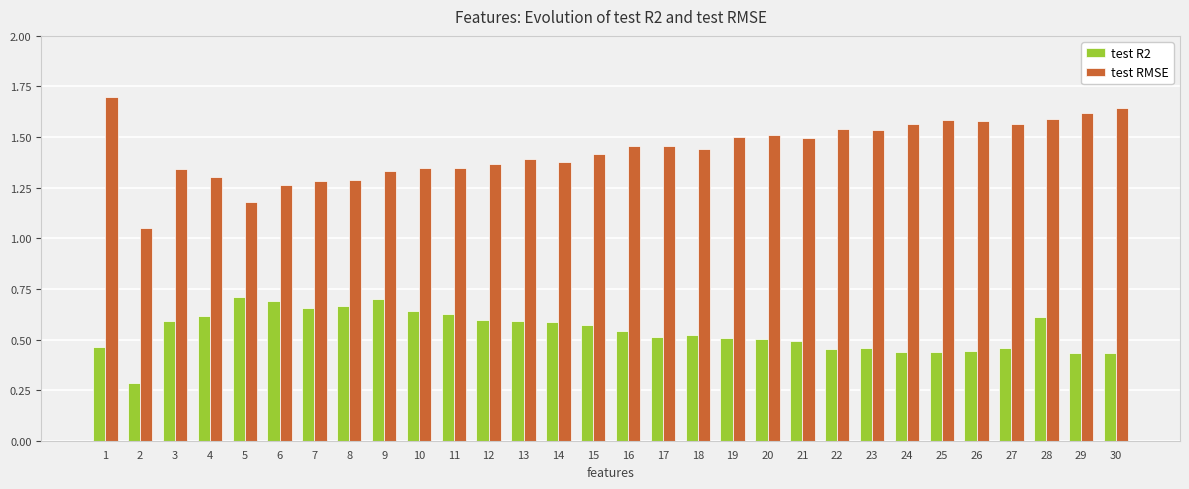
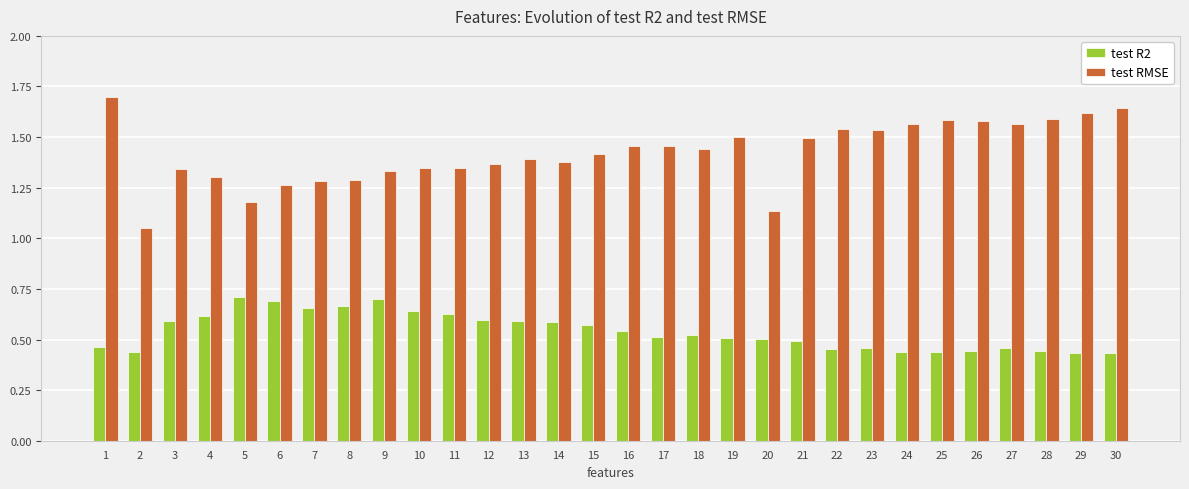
  {
    "test R2": {
      "1": 0.46,
-     "2": 0.29,
+     "2": 0.44,
      "3": 0.59,
      "4": 0.62,
      "5": 0.71,
      "6": 0.69,
      "7": 0.66,
      "8": 0.67,
      "9": 0.70,
      "10": 0.64,
      "11": 0.63,
      "12": 0.60,
      "13": 0.59,
      "14": 0.59,
      "15": 0.57,
      "16": 0.54,
      "17": 0.51,
      "18": 0.52,
      "19": 0.51,
      "20": 0.50,
      "21": 0.49,
      "22": 0.46,
      "23": 0.46,
      "24": 0.44,
      "25": 0.44,
      "26": 0.44,
      "27": 0.46,
-     "28": 0.61,
+     "28": 0.44,
      "29": 0.43,
      "30": 0.43
    },
    "test RMSE": {
      "1": 1.70,
      "2": 1.05,
      "3": 1.34,
      "4": 1.30,
      "5": 1.18,
      "6": 1.26,
      "7": 1.28,
      "8": 1.29,
      "9": 1.33,
      "10": 1.35,
      "11": 1.35,
      "12": 1.37,
      "13": 1.39,
      "14": 1.38,
      "15": 1.42,
      "16": 1.46,
      "17": 1.46,
      "18": 1.44,
      "19": 1.50,
-     "20": 1.51,
+     "20": 1.14,
      "21": 1.50,
      "22": 1.54,
      "23": 1.54,
      "24": 1.57,
      "25": 1.59,
      "26": 1.58,
      "27": 1.57,
      "28": 1.59,
      "29": 1.62,
      "30": 1.65
    }
  }
